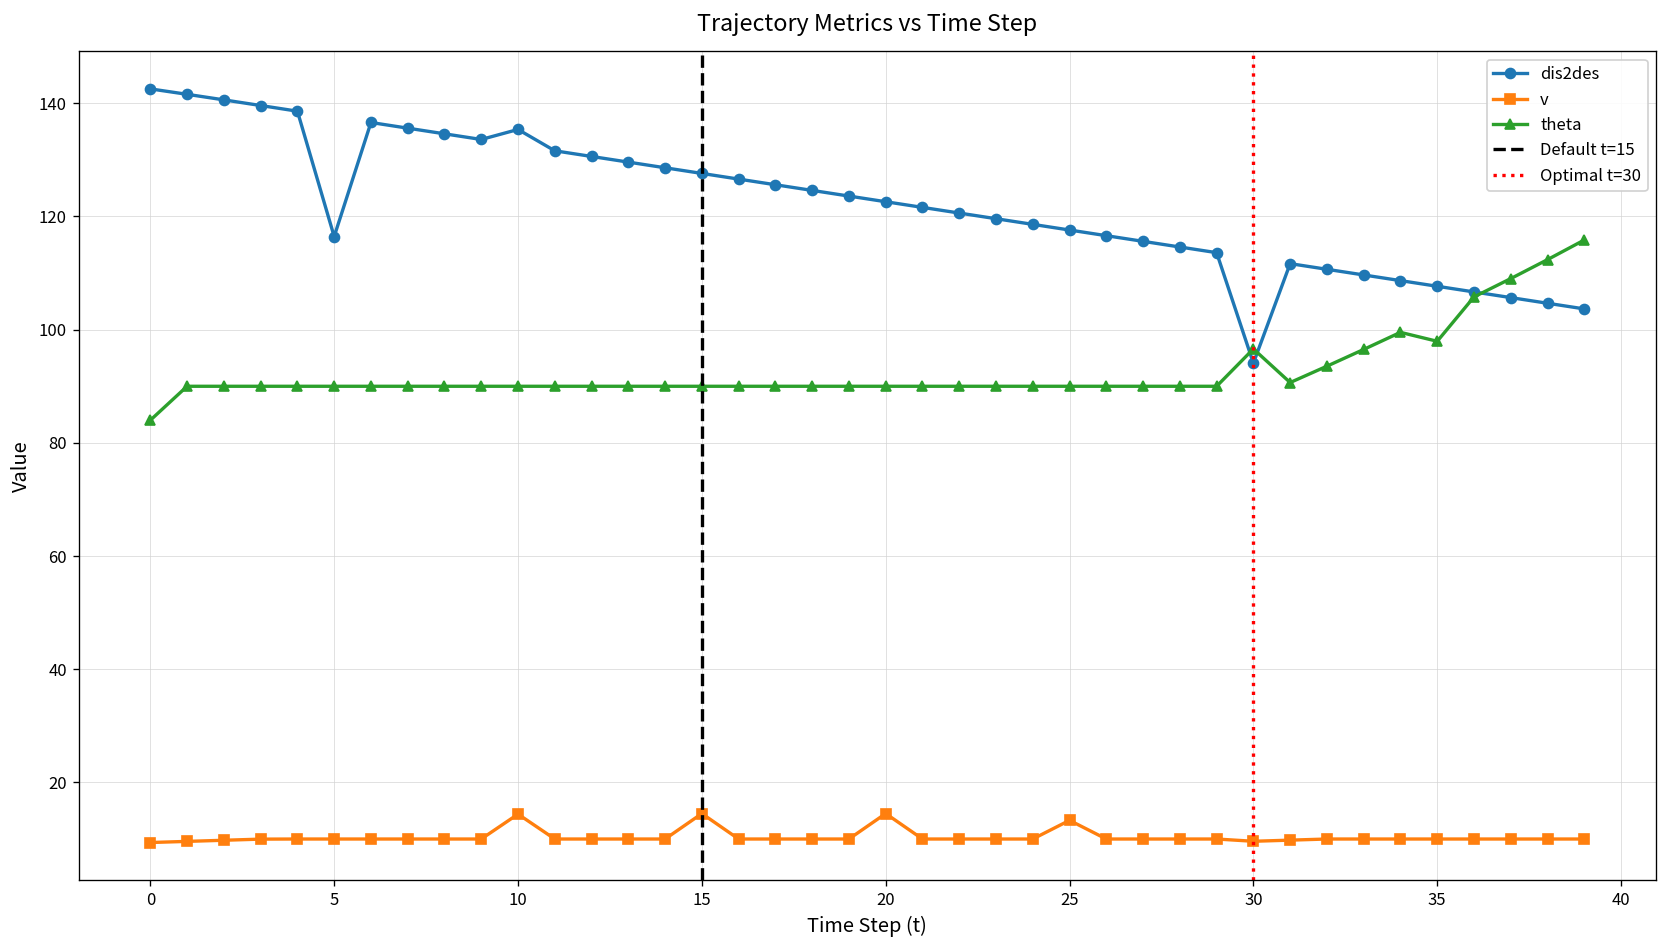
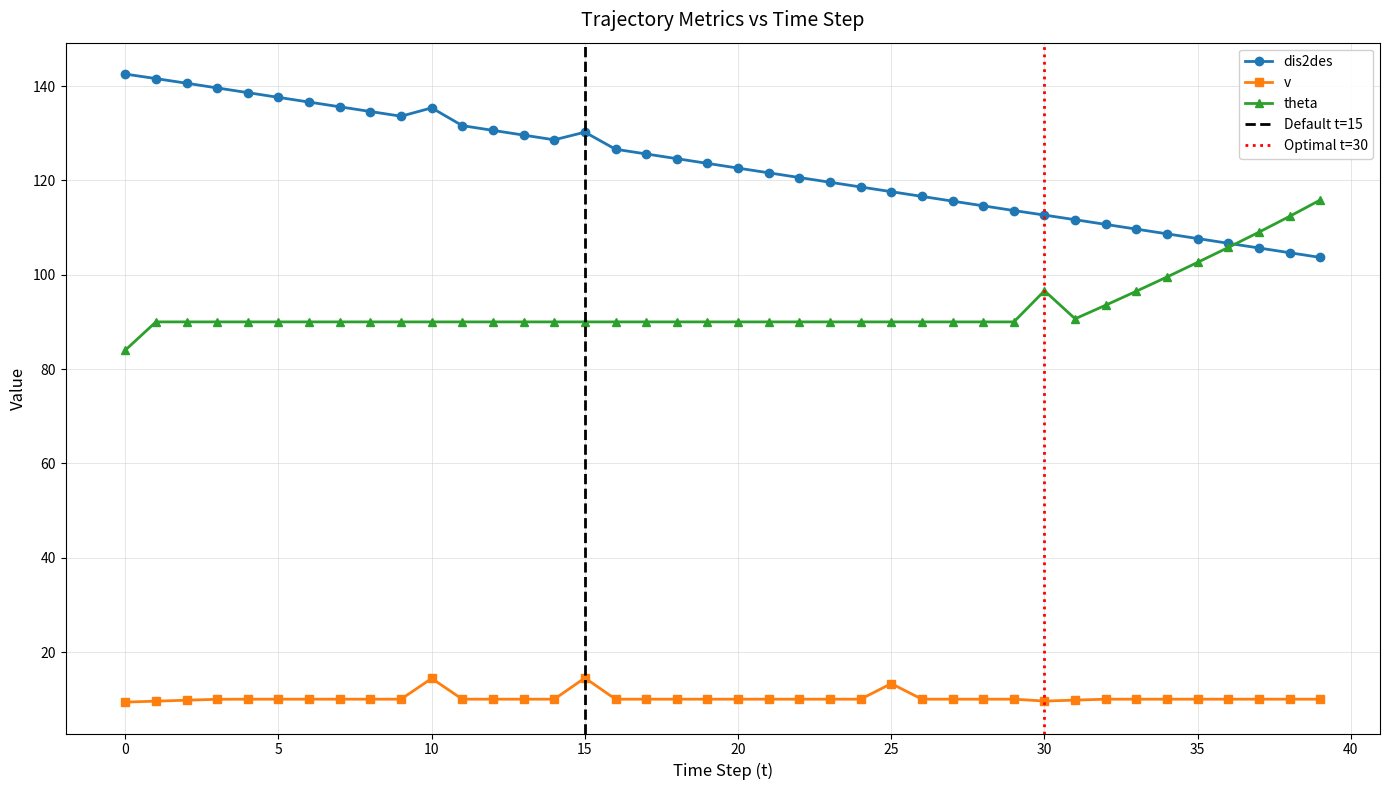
  {
    "dis2des": {
      "0": 143,
-     "5": 116,
+     "5": 138,
      "10": 135,
-     "15": 128,
+     "15": 130,
      "20": 123,
      "25": 118,
-     "30": 94,
+     "30": 113,
      "35": 108
    },
    "v": {
      "0": 9,
      "5": 10,
      "10": 14,
      "15": 15,
-     "20": 15,
+     "20": 10,
      "25": 13,
      "30": 10,
      "35": 10
    },
    "theta": {
      "0": 84,
      "5": 90,
      "10": 90,
      "15": 90,
      "20": 90,
      "25": 90,
      "30": 97,
-     "35": 98
+     "35": 103
    }
  }
